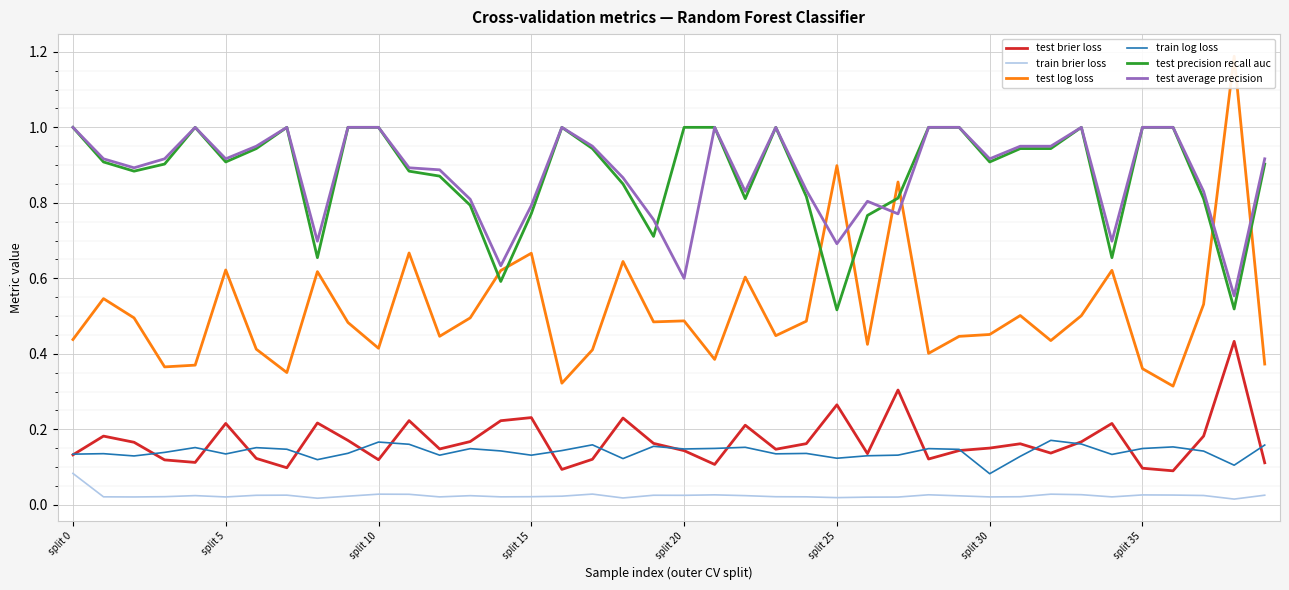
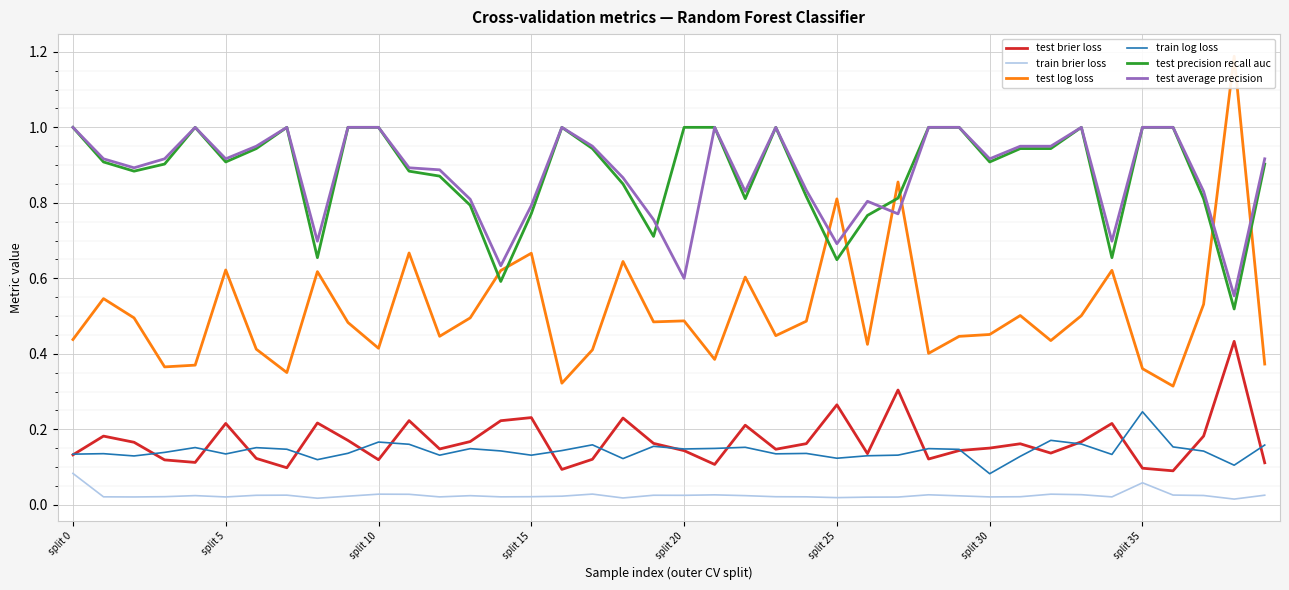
  {
    "test brier loss": {
      "split 5": 0.22,
      "split 10": 0.12,
      "split 15": 0.23,
      "split 25": 0.26,
      "split 30": 0.15,
      "split 35": 0.10
    },
    "train brier loss": {
      "split 0": 0.08,
      "split 5": 0.02,
      "split 10": 0.03,
      "split 15": 0.02,
      "split 20": 0.03,
      "split 25": 0.02,
      "split 30": 0.02,
-     "split 35": 0.03
+     "split 35": 0.06
    },
    "test log loss": {
      "split 0": 0.44,
      "split 5": 0.62,
      "split 10": 0.41,
      "split 15": 0.67,
      "split 20": 0.49,
-     "split 25": 0.90,
+     "split 25": 0.81,
      "split 30": 0.45,
      "split 35": 0.36
    },
    "train log loss": {
      "split 5": 0.13,
      "split 10": 0.17,
      "split 15": 0.13,
      "split 25": 0.12,
      "split 30": 0.08,
-     "split 35": 0.15
+     "split 35": 0.25
    },
    "test precision recall auc": {
      "split 5": 0.91,
      "split 15": 0.77,
      "split 20": 1.00,
-     "split 25": 0.52,
+     "split 25": 0.65,
      "split 30": 0.91
    },
    "test average precision": {
      "split 5": 0.92,
      "split 15": 0.79,
      "split 20": 0.60,
      "split 25": 0.69,
      "split 30": 0.92
    }
  }
